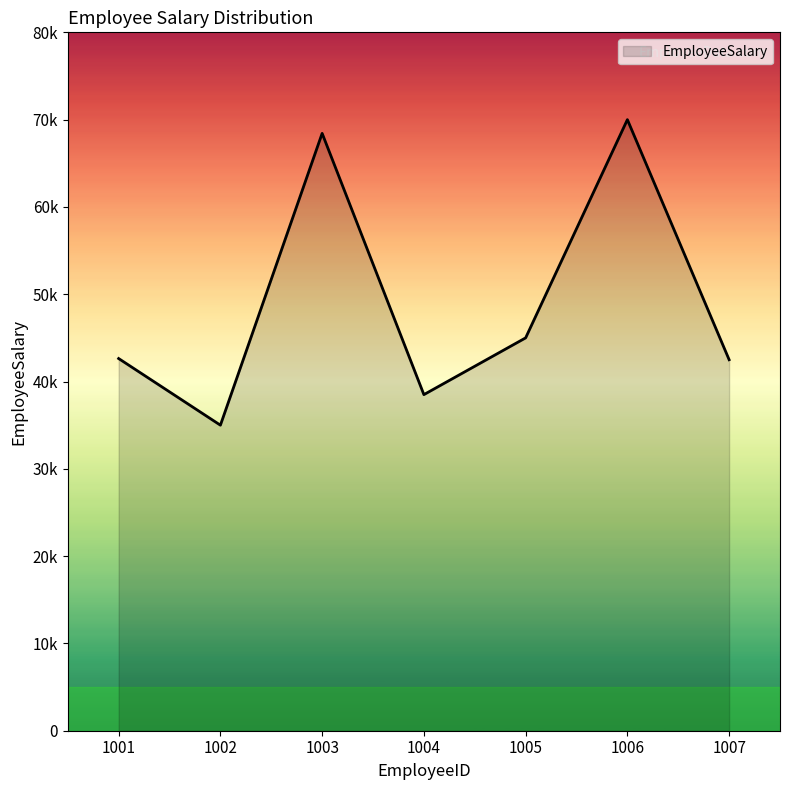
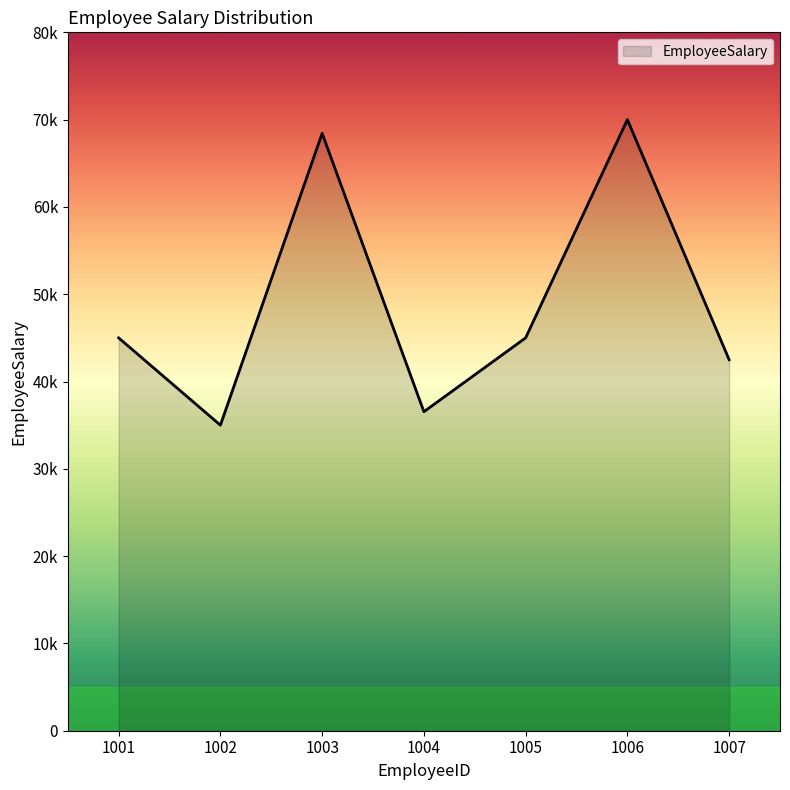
  {
-   "1001": 43000,
+   "1001": 45000,
    "1002": 35000,
    "1003": 68000,
-   "1004": 39000,
+   "1004": 37000,
    "1005": 45000,
    "1006": 70000,
    "1007": 42000
  }
